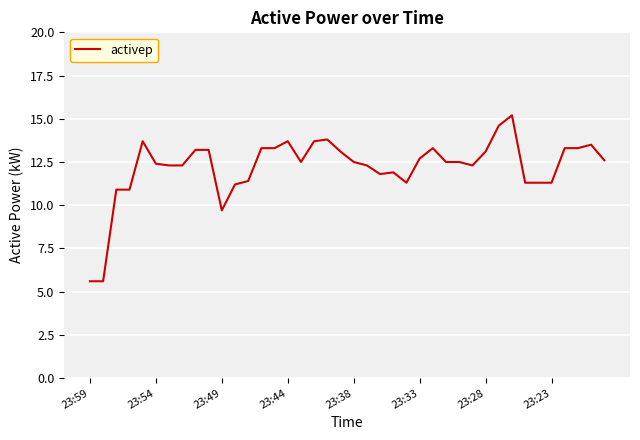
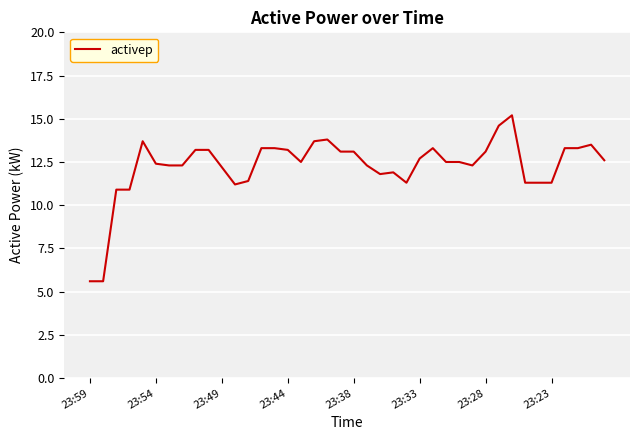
  {
    "23:59": 5.6,
    "23:54": 12.4,
-   "23:49": 9.7,
-   "23:44": 13.7,
-   "23:38": 12.5,
+   "23:49": 12.2,
+   "23:44": 13.2,
+   "23:38": 13.1,
    "23:33": 12.7,
    "23:28": 13.1,
    "23:23": 11.3
  }
